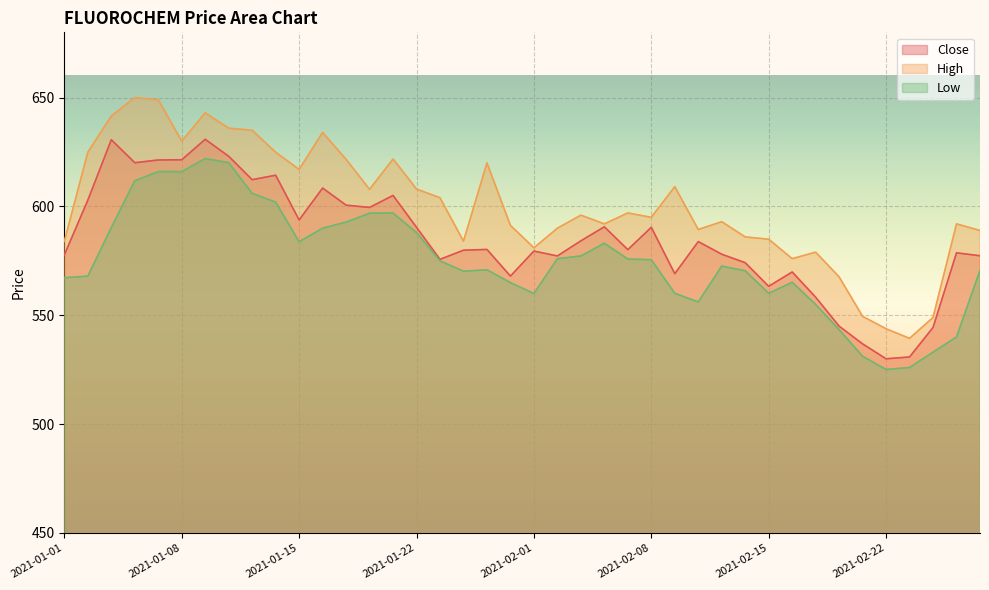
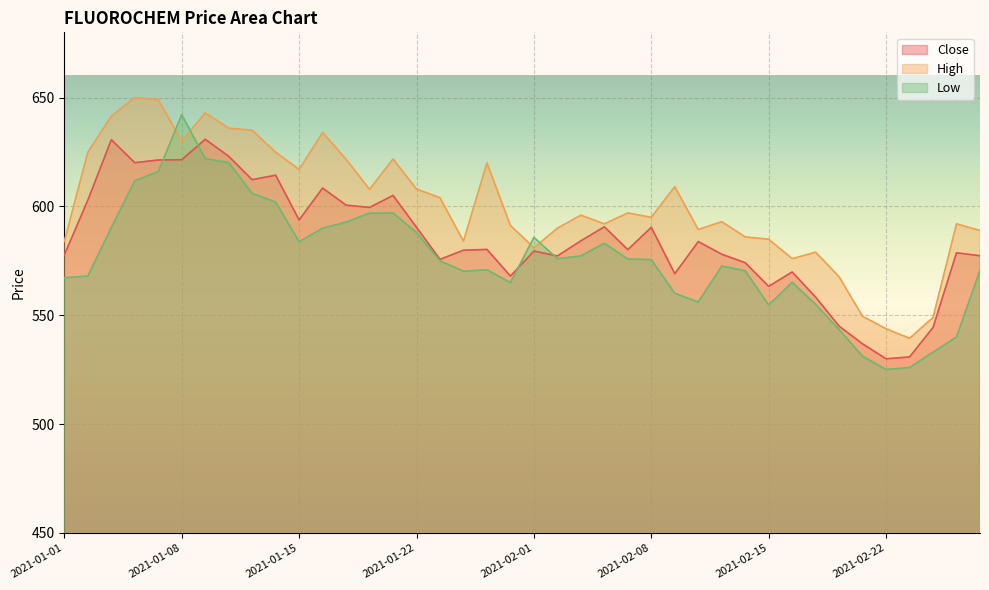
  {
    "Low": {
      "2021-01-01": 567,
-     "2021-01-08": 616,
+     "2021-01-08": 642,
      "2021-01-15": 584,
      "2021-01-22": 588,
-     "2021-02-01": 560,
+     "2021-02-01": 586,
      "2021-02-08": 576,
-     "2021-02-15": 560,
+     "2021-02-15": 555,
      "2021-02-22": 525
    }
  }
